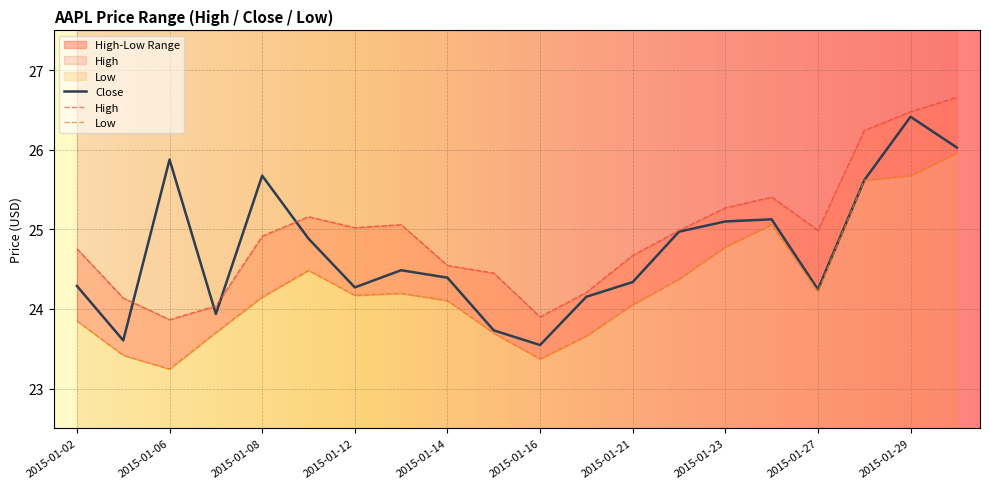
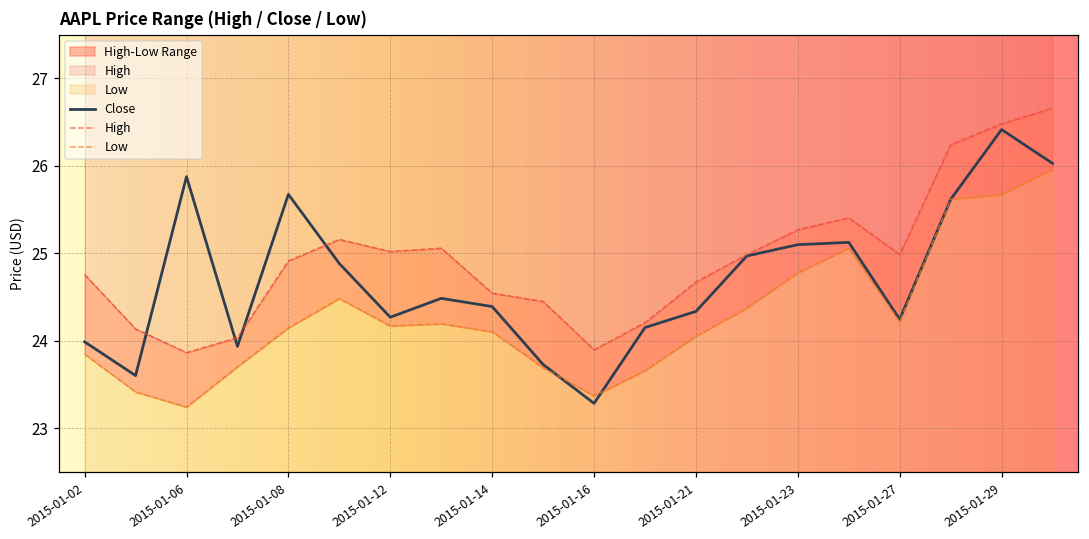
  {
    "Close": {
-     "2015-01-02": 24.3,
+     "2015-01-02": 24.0,
      "2015-01-06": 25.9,
      "2015-01-08": 25.7,
      "2015-01-12": 24.3,
      "2015-01-14": 24.4,
-     "2015-01-16": 23.5,
+     "2015-01-16": 23.3,
      "2015-01-21": 24.3,
      "2015-01-23": 25.1,
      "2015-01-29": 26.4
    }
  }
